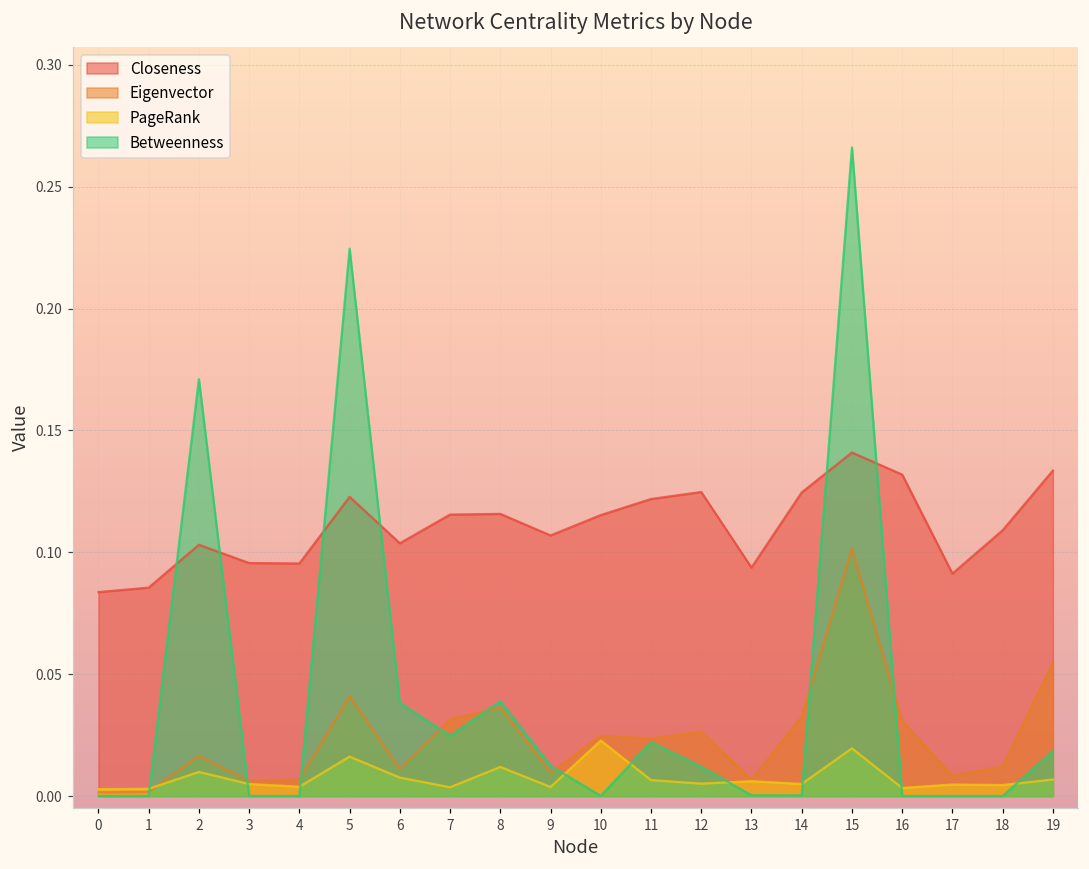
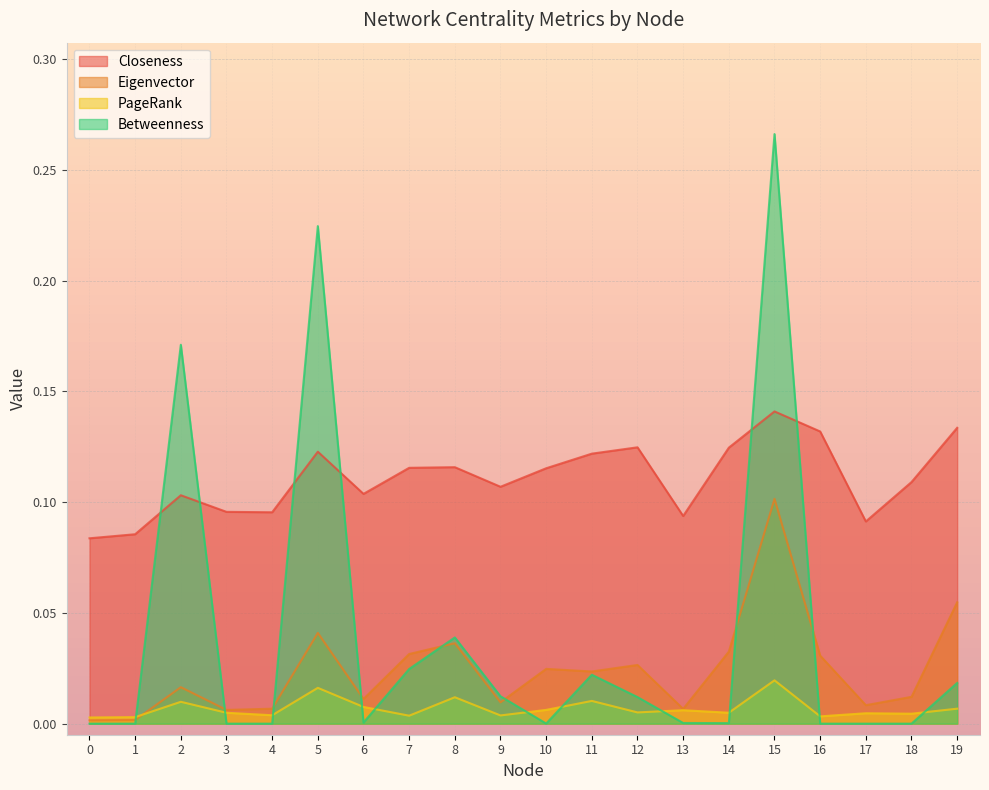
  {
    "PageRank": {
      "0": 0.003,
      "1": 0.003,
      "2": 0.010,
      "3": 0.005,
      "4": 0.004,
      "5": 0.016,
      "6": 0.008,
      "7": 0.004,
      "8": 0.012,
      "9": 0.004,
-     "10": 0.023,
-     "11": 0.007,
+     "10": 0.006,
+     "11": 0.010,
      "12": 0.005,
      "14": 0.005,
      "15": 0.020,
      "16": 0.003,
      "17": 0.005,
      "18": 0.004,
      "19": 0.007
    },
    "Betweenness": {
      "0": 0.000,
      "1": 0.000,
      "2": 0.171,
      "3": 0.000,
      "4": 0.000,
      "5": 0.225,
-     "6": 0.038,
+     "6": 0.000,
      "7": 0.025,
      "8": 0.039,
      "9": 0.012,
      "10": 0.000,
      "11": 0.022,
      "12": 0.012,
      "13": 0.000,
      "14": 0.000,
      "15": 0.266,
      "16": 0.000,
      "17": 0.000,
      "18": 0.000,
      "19": 0.018
    }
  }
